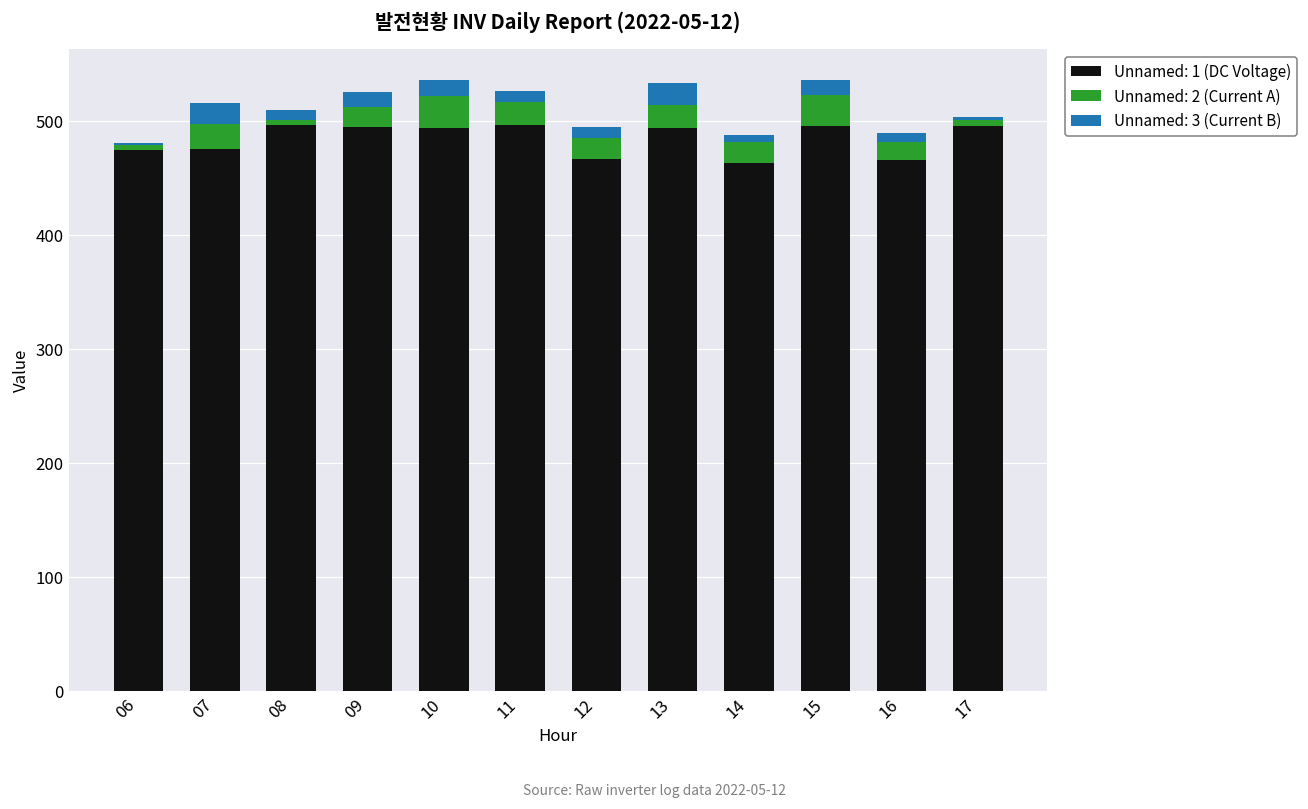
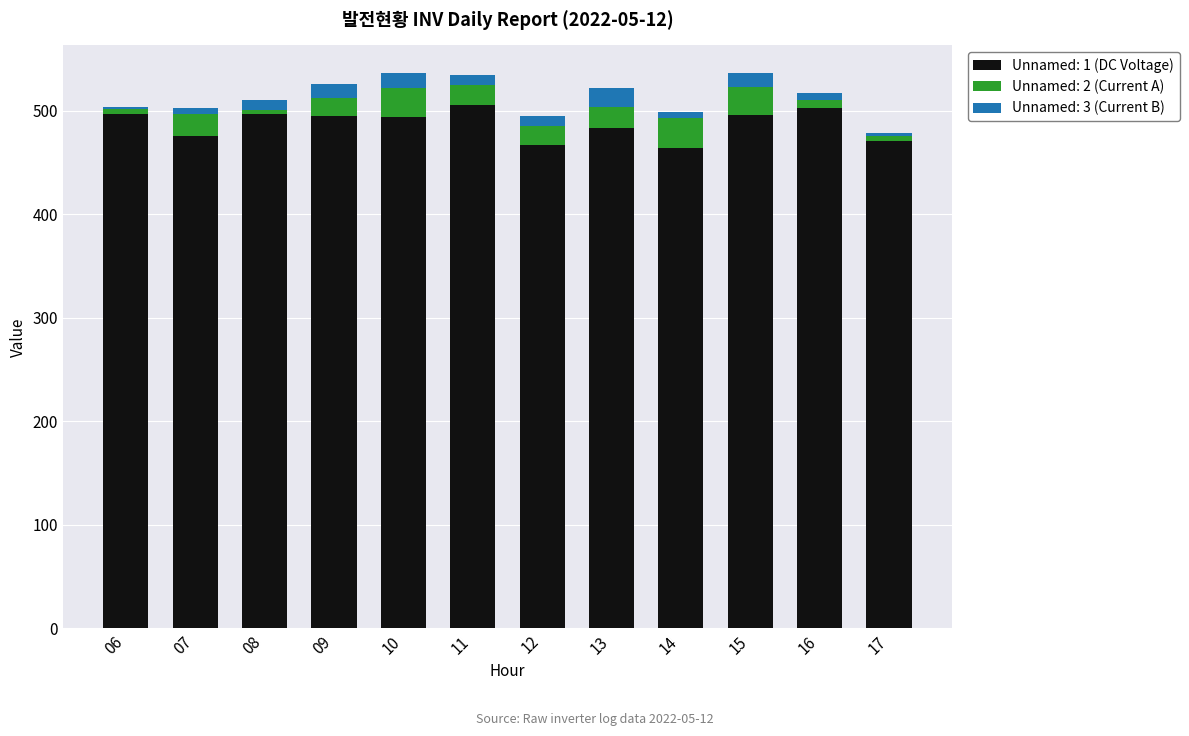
  {
    "Unnamed: 1 (DC Voltage)": {
-     "06": 475,
+     "06": 497,
      "07": 476,
      "08": 497,
      "09": 495,
      "10": 494,
-     "11": 497,
+     "11": 505,
      "12": 467,
-     "13": 494,
+     "13": 483,
      "14": 464,
      "15": 496,
-     "16": 466,
-     "17": 496
+     "16": 503,
+     "17": 471
    },
    "Unnamed: 2 (Current A)": {
      "06": 4,
      "07": 22,
      "08": 4,
      "09": 18,
      "10": 28,
      "11": 20,
      "12": 19,
      "13": 20,
-     "14": 19,
+     "14": 30,
      "15": 27,
-     "16": 15,
+     "16": 7,
      "17": 5
    },
    "Unnamed: 3 (Current B)": {
-     "07": 19,
+     "07": 5,
      "08": 9,
      "09": 13,
      "10": 14,
      "11": 10,
      "12": 9,
      "13": 19,
      "14": 6,
      "15": 13,
      "16": 8,
      "17": 3
    }
  }
